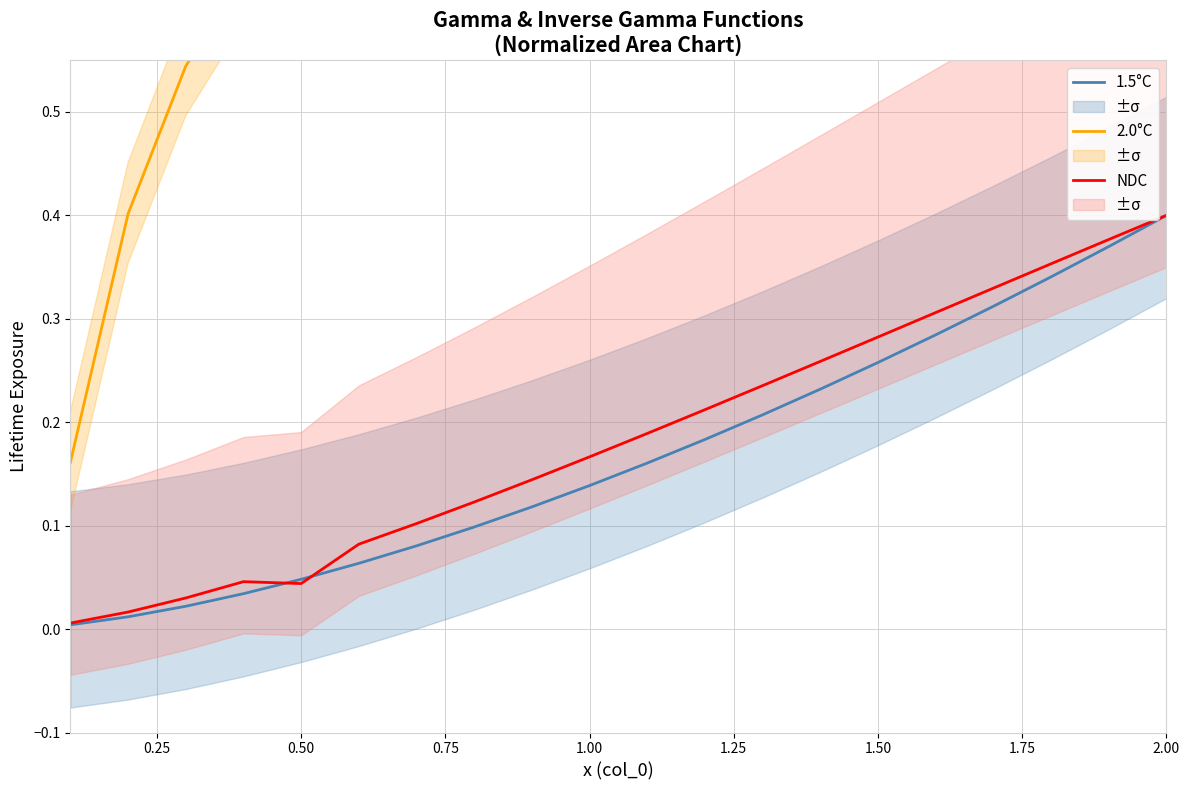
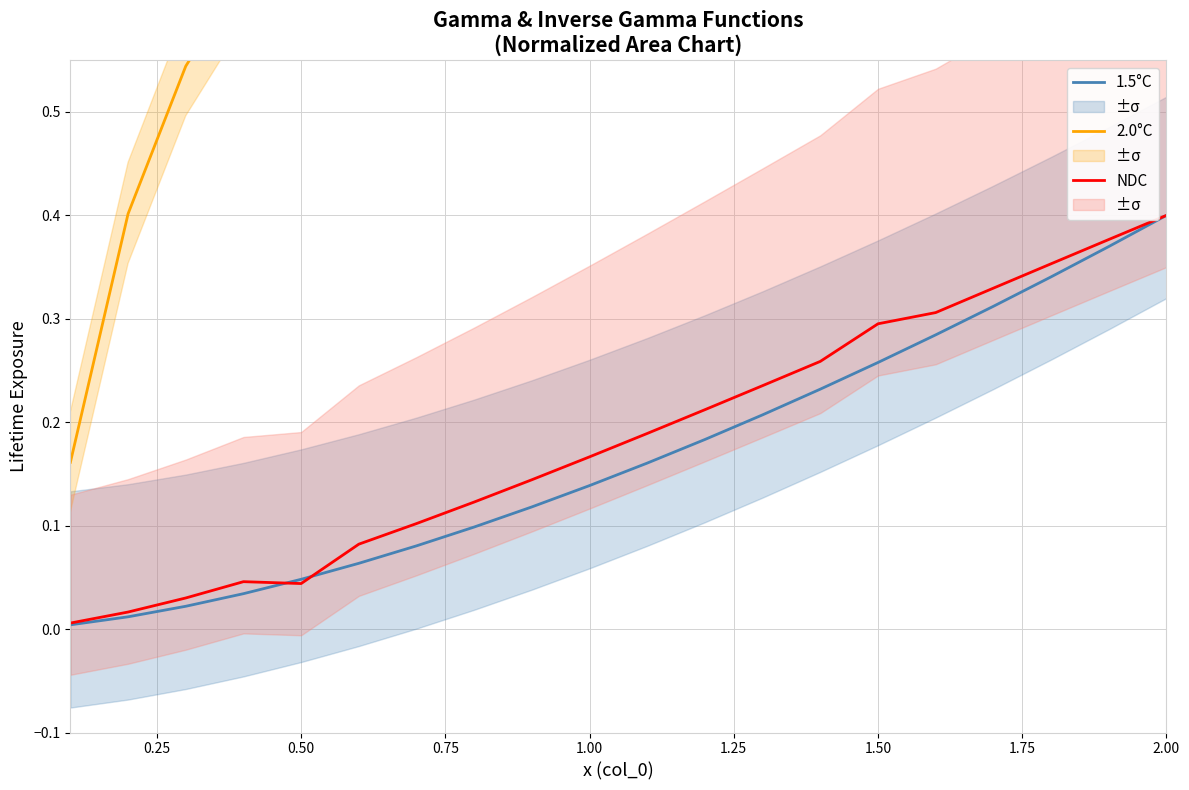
  {
    "NDC": {
      "0.50": 0.044,
      "1.00": 0.167,
-     "1.50": 0.282
+     "1.50": 0.295
    }
  }
